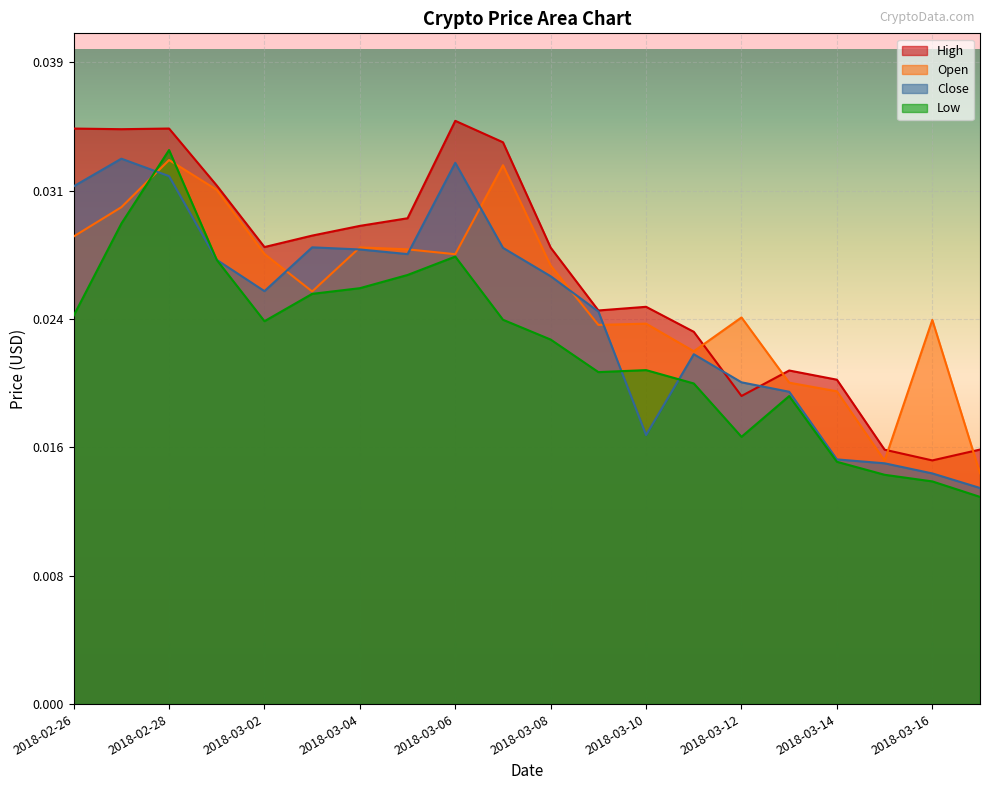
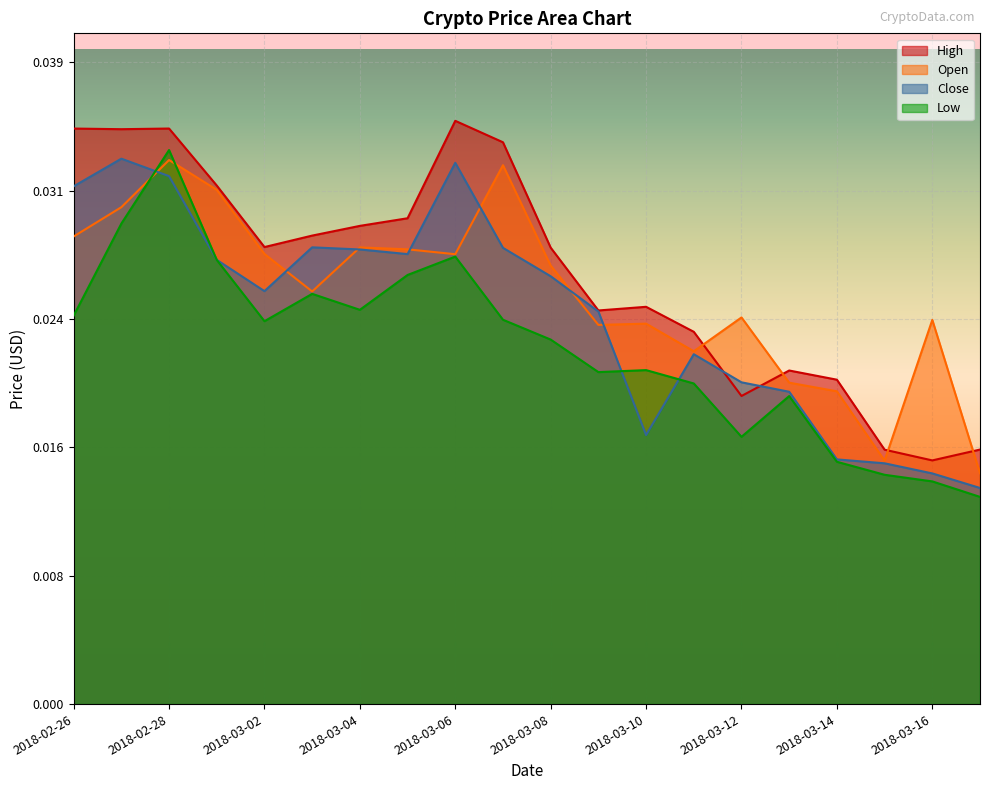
  {
    "High": {
      "2018-02-26": 0.0352,
      "2018-02-28": 0.0352,
      "2018-03-02": 0.0279,
      "2018-03-04": 0.0292,
      "2018-03-06": 0.0356,
      "2018-03-08": 0.0279,
      "2018-03-10": 0.0243,
      "2018-03-12": 0.0188,
      "2018-03-14": 0.0198,
      "2018-03-16": 0.0149
    },
    "Open": {
      "2018-02-26": 0.0286,
      "2018-02-28": 0.0332,
      "2018-03-02": 0.0275,
      "2018-03-08": 0.0268,
      "2018-03-10": 0.0232,
      "2018-03-12": 0.0236,
      "2018-03-14": 0.0191,
      "2018-03-16": 0.0235
    },
    "Close": {
      "2018-02-26": 0.0316,
      "2018-02-28": 0.0322,
      "2018-03-02": 0.0252,
      "2018-03-06": 0.0331,
      "2018-03-08": 0.0261,
      "2018-03-10": 0.0164,
      "2018-03-12": 0.0197,
      "2018-03-16": 0.0141
    },
    "Low": {
      "2018-02-26": 0.0237,
      "2018-02-28": 0.0338,
      "2018-03-02": 0.0234,
-     "2018-03-04": 0.0254,
+     "2018-03-04": 0.0241,
      "2018-03-08": 0.0223,
      "2018-03-10": 0.0204,
      "2018-03-12": 0.0163,
      "2018-03-16": 0.0136
    }
  }
